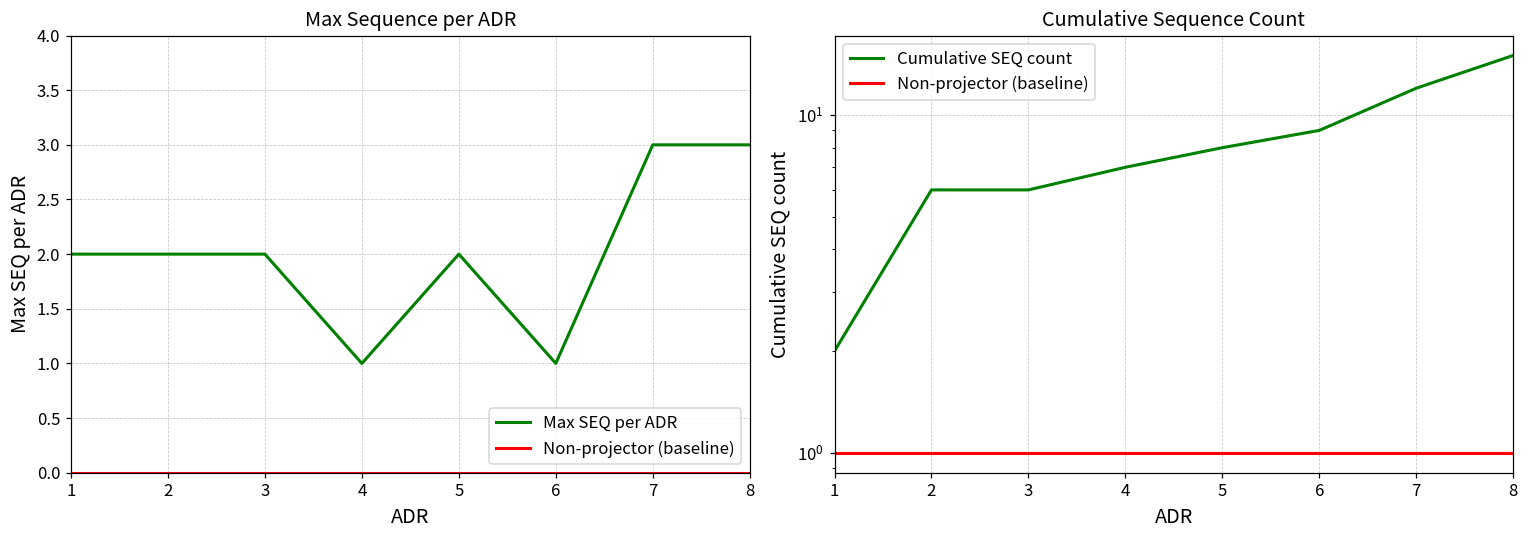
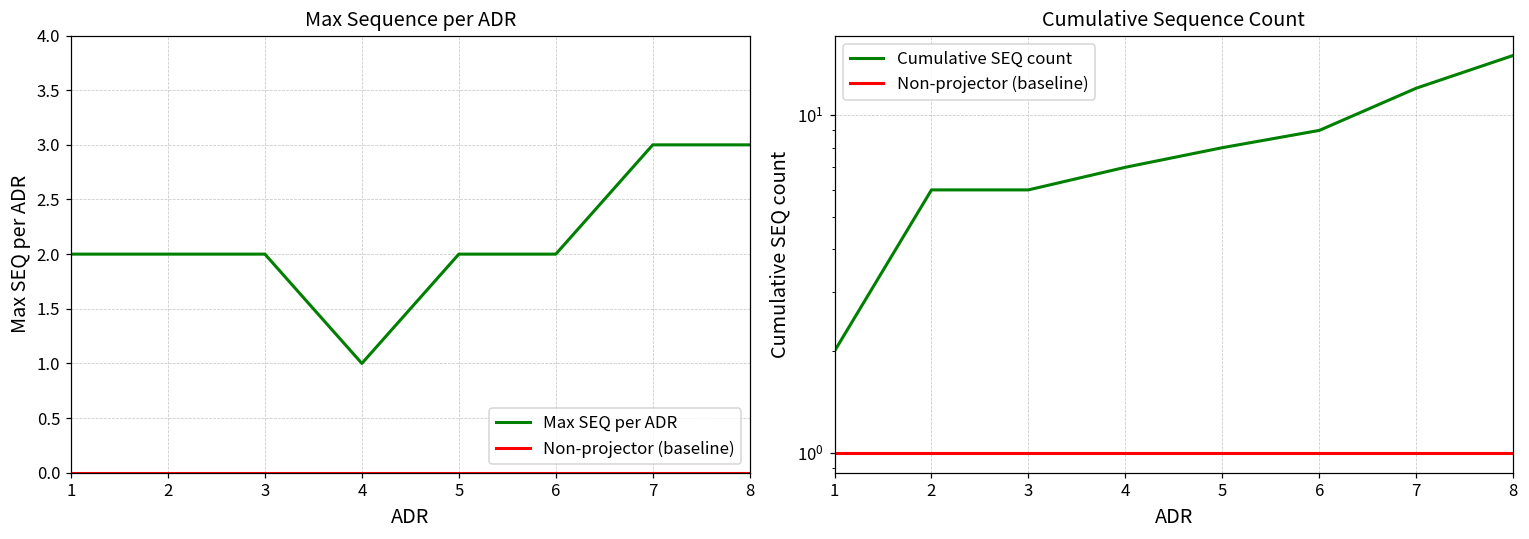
  {
    "Max Sequence per ADR": {
      "Max SEQ per ADR": {
        "1": 2,
        "2": 2,
        "3": 2,
        "4": 1,
        "5": 2,
-       "6": 1,
+       "6": 2,
        "7": 3,
        "8": 3
      },
      "Non-projector (baseline)": {
        "1": 0,
        "2": 0,
        "3": 0,
        "4": 0,
        "5": 0,
        "6": 0,
        "7": 0,
        "8": 0
      }
    },
    "Cumulative Sequence Count": {
      "Cumulative SEQ count": {
        "1": 2.0,
        "2": 6.0,
        "3": 6.0,
        "4": 7.0,
        "5": 8.0,
        "6": 9.0,
        "7": 12.0,
        "8": 15
      },
      "Non-projector (baseline)": {
        "1": 1.00,
        "2": 1.00,
        "3": 1.00,
        "4": 1.00,
        "5": 1.00,
        "6": 1.00,
        "7": 1.00,
        "8": 1.00
      }
    }
  }
